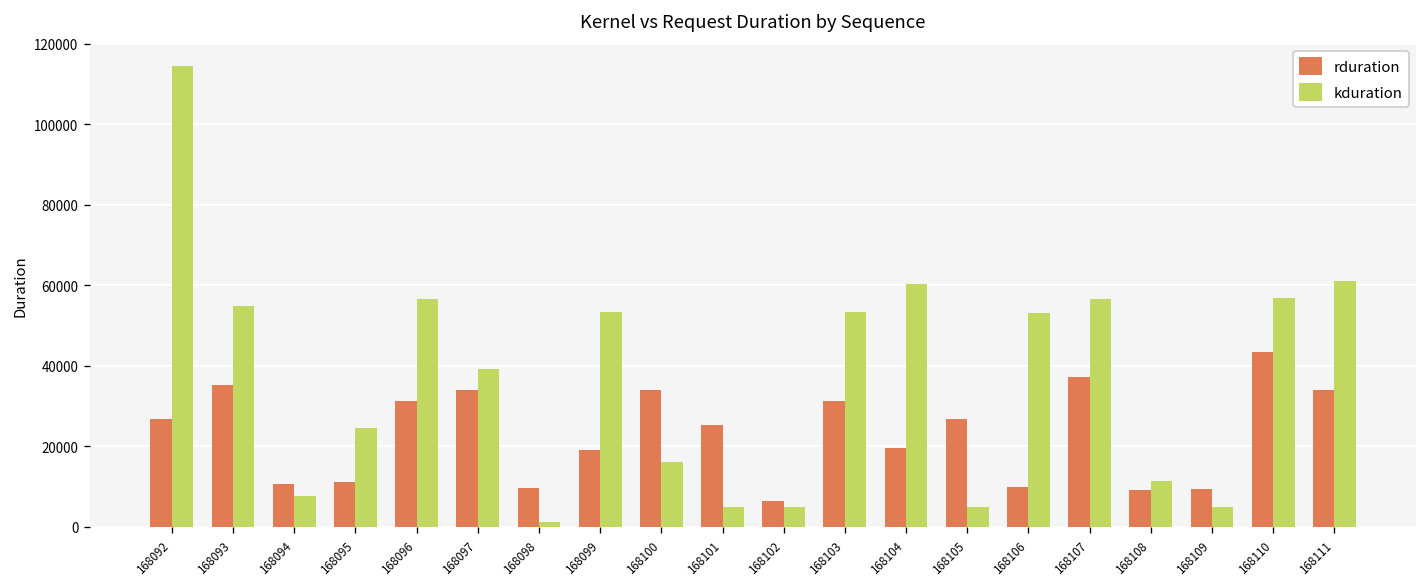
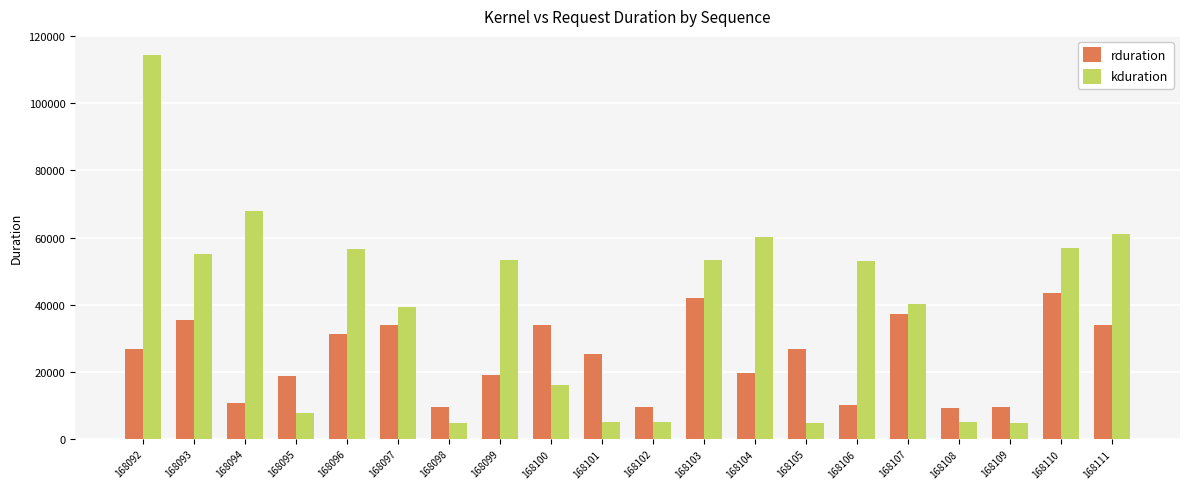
  {
    "rduration": {
      "168092": 27000,
      "168093": 35000,
      "168094": 11000,
-     "168095": 11000,
+     "168095": 19000,
      "168096": 31000,
      "168097": 34000,
      "168098": 10000,
      "168099": 19000,
      "168100": 34000,
      "168101": 25000,
-     "168102": 7000,
-     "168103": 31000,
+     "168102": 10000,
+     "168103": 42000,
      "168104": 20000,
      "168105": 27000,
      "168106": 10000,
      "168107": 37000,
      "168108": 9000,
      "168109": 9000,
      "168110": 43000,
      "168111": 34000
    },
    "kduration": {
      "168092": 114000,
      "168093": 55000,
-     "168094": 8000,
-     "168095": 25000,
+     "168094": 68000,
+     "168095": 8000,
      "168096": 57000,
      "168097": 39000,
-     "168098": 1000,
+     "168098": 5000,
      "168099": 53000,
      "168100": 16000,
      "168101": 5000,
      "168102": 5000,
      "168103": 53000,
      "168104": 60000,
      "168105": 5000,
      "168106": 53000,
-     "168107": 57000,
-     "168108": 11000,
+     "168107": 40000,
+     "168108": 5000,
      "168109": 5000,
      "168110": 57000,
      "168111": 61000
    }
  }
